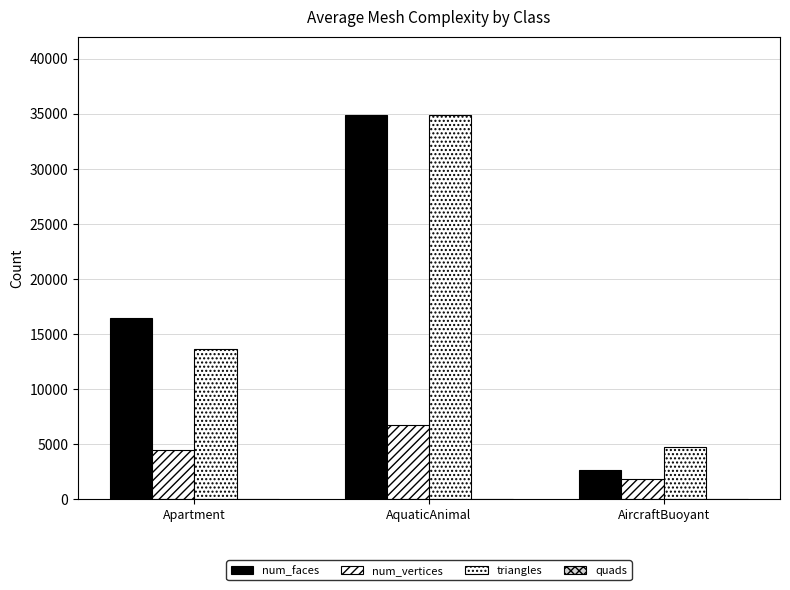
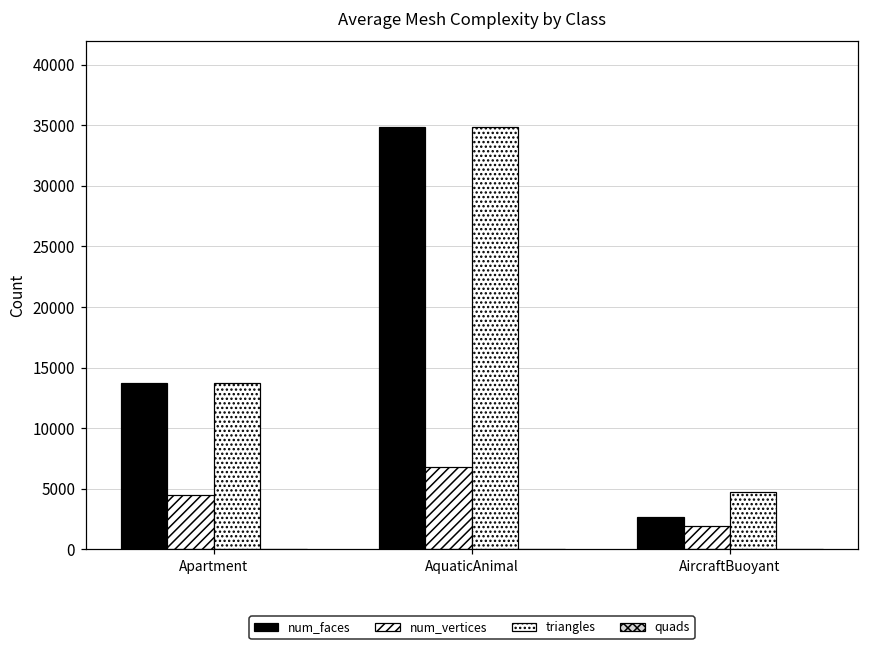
  {
    "num_faces": {
-     "Apartment": 16400,
+     "Apartment": 13700,
      "AquaticAnimal": 34900,
      "AircraftBuoyant": 2600
    },
    "quads": {
      "Apartment": 0,
      "AquaticAnimal": 0,
      "AircraftBuoyant": 0
    }
  }
